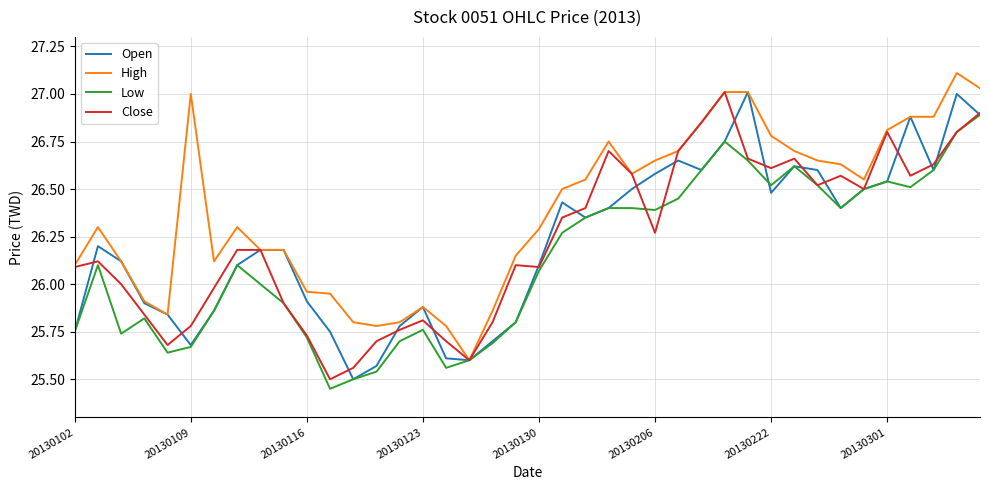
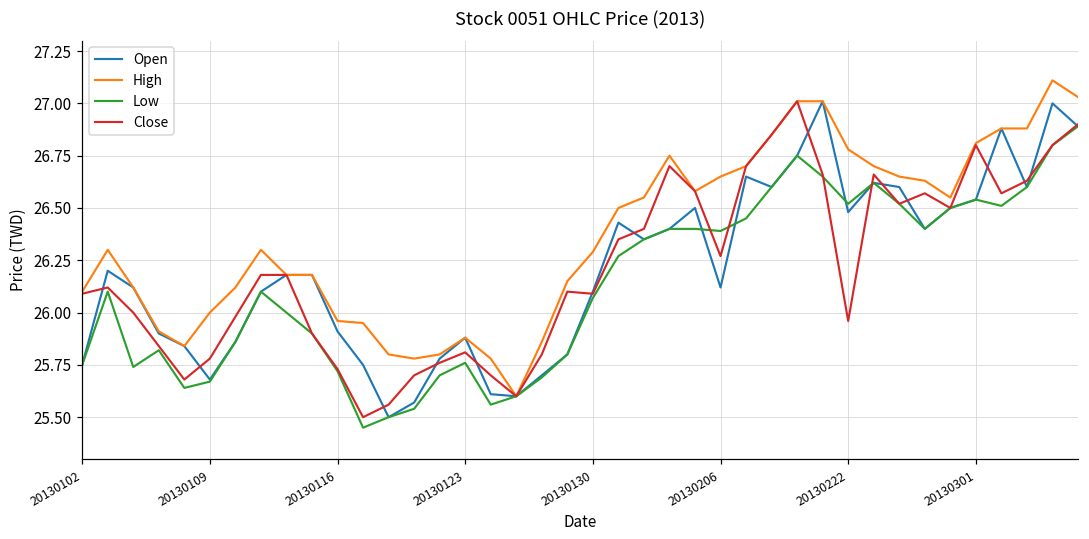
  {
    "Open": {
      "20130116": 25.91,
-     "20130206": 26.58,
+     "20130206": 26.12,
      "20130222": 26.48
    },
    "High": {
-     "20130109": 27,
+     "20130109": 26,
      "20130116": 25.96,
      "20130130": 26.29,
      "20130206": 26.65,
      "20130222": 26.78
    },
    "Low": {
      "20130123": 25.76,
      "20130130": 26.07,
      "20130206": 26.39,
      "20130222": 26.52
    },
    "Close": {
      "20130109": 25.78,
      "20130123": 25.81,
      "20130206": 26.27,
-     "20130222": 26.61
+     "20130222": 25.96
    }
  }
